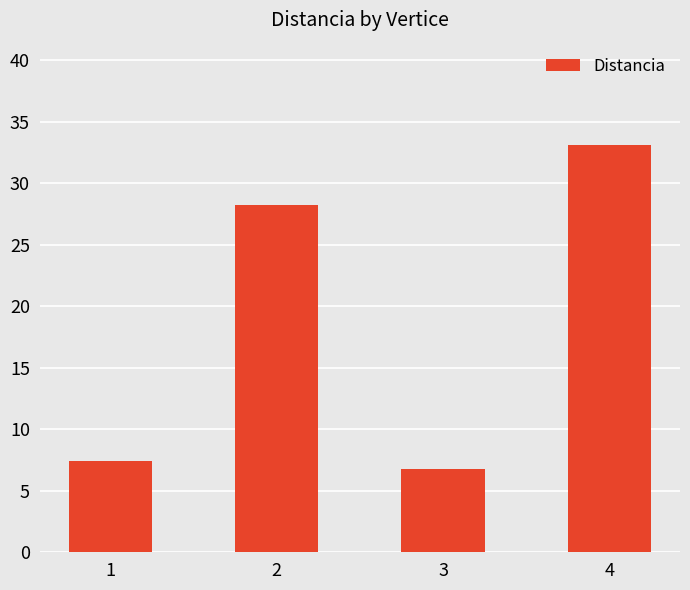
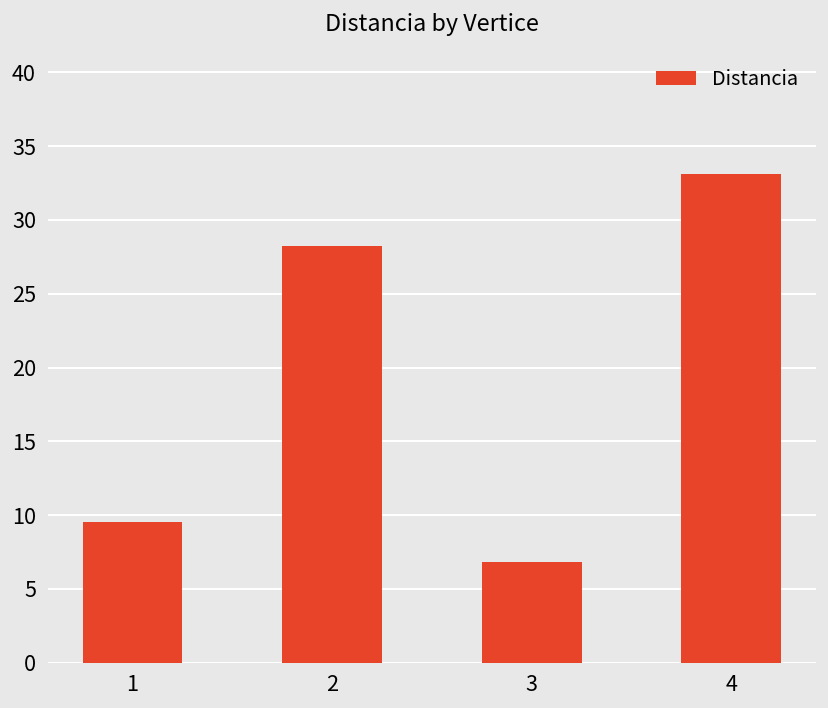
  {
-   "1": 7.5,
+   "1": 9.5,
    "2": 28.3,
    "3": 6.8,
    "4": 33.2
  }
